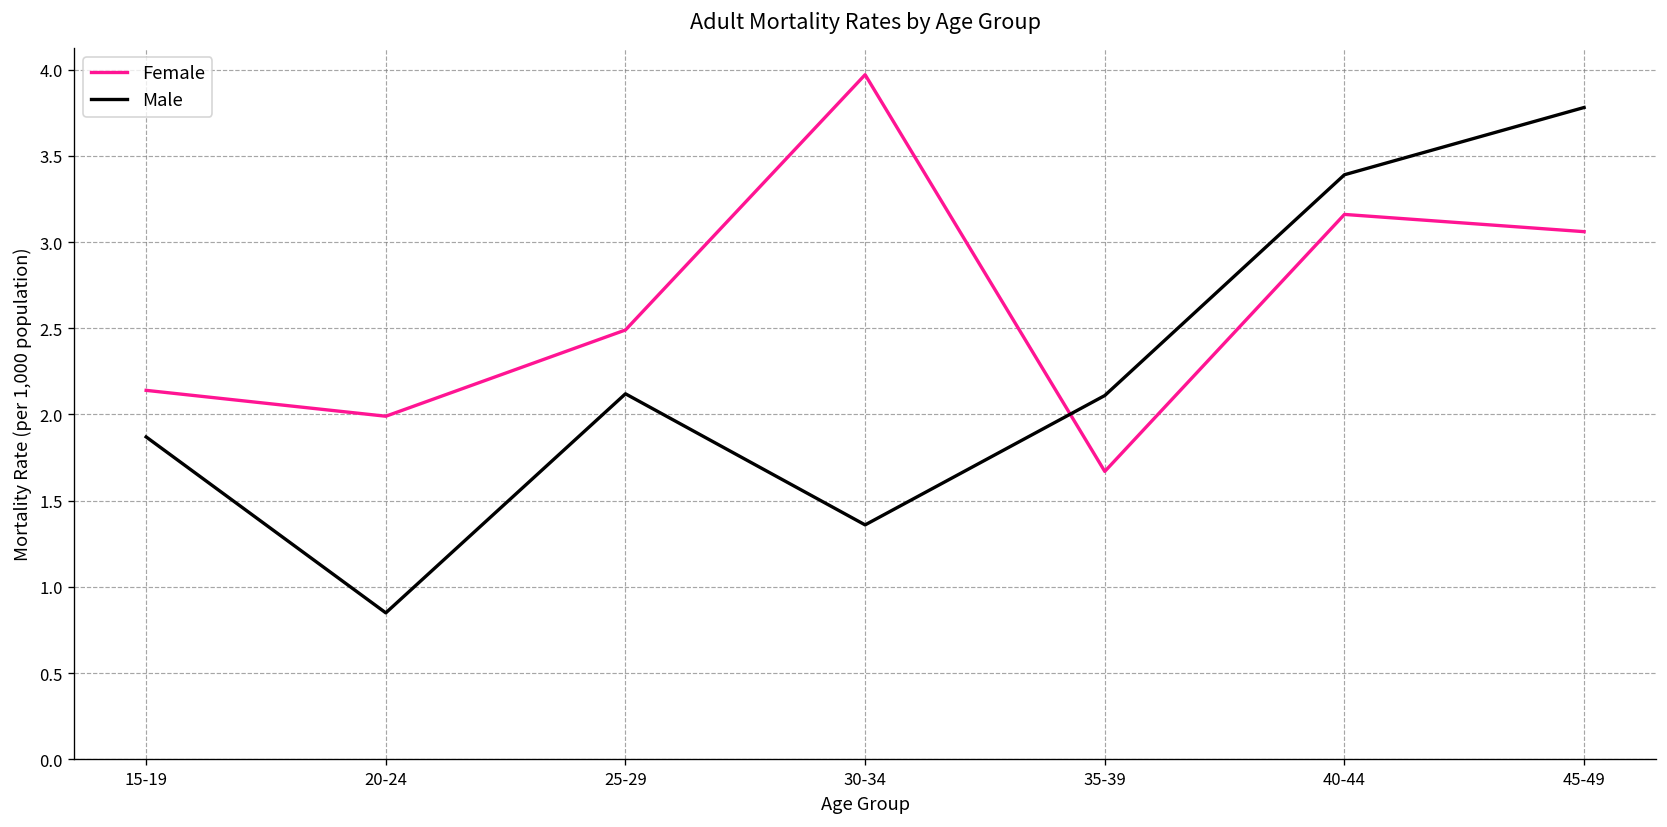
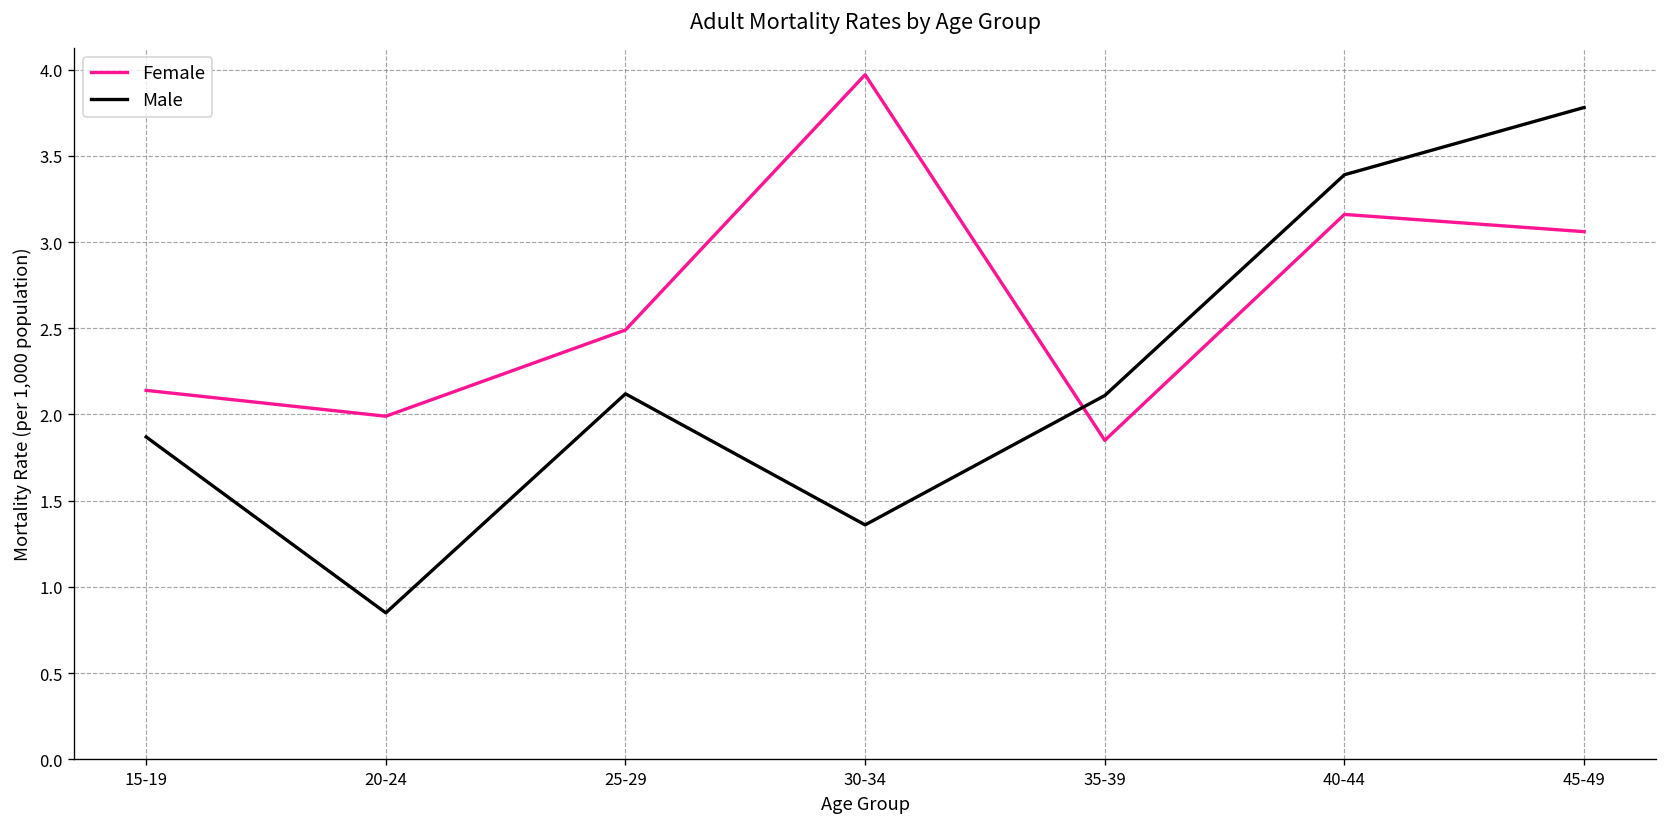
  {
    "Female": {
      "15-19": 2.14,
      "20-24": 1.99,
      "25-29": 2.49,
      "30-34": 3.97,
-     "35-39": 1.67,
+     "35-39": 1.85,
      "40-44": 3.16,
      "45-49": 3.06
    },
    "Male": {
      "15-19": 1.87,
      "20-24": 0.85,
      "25-29": 2.12,
      "30-34": 1.36,
      "35-39": 2.11,
      "40-44": 3.39,
      "45-49": 3.78
    }
  }
